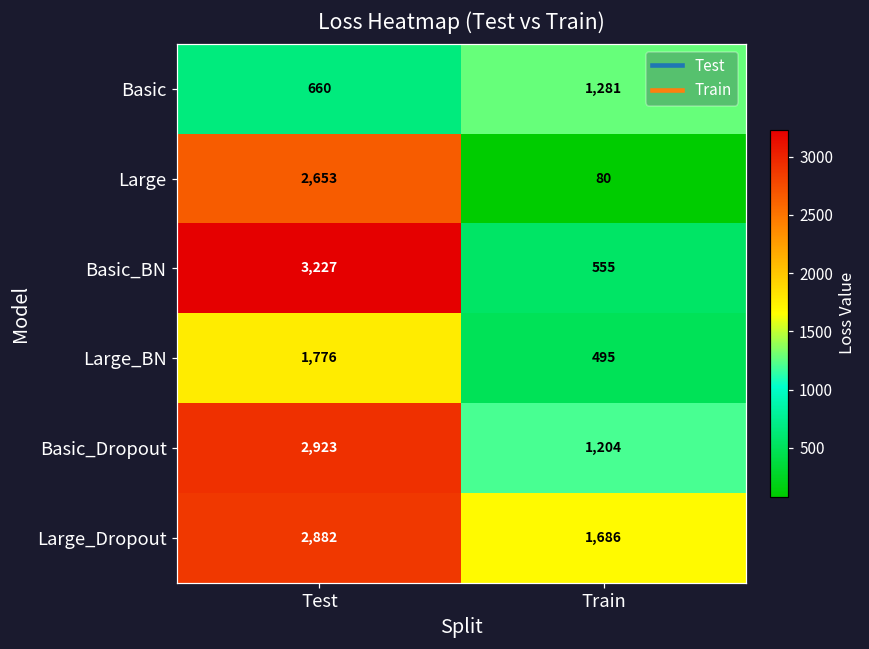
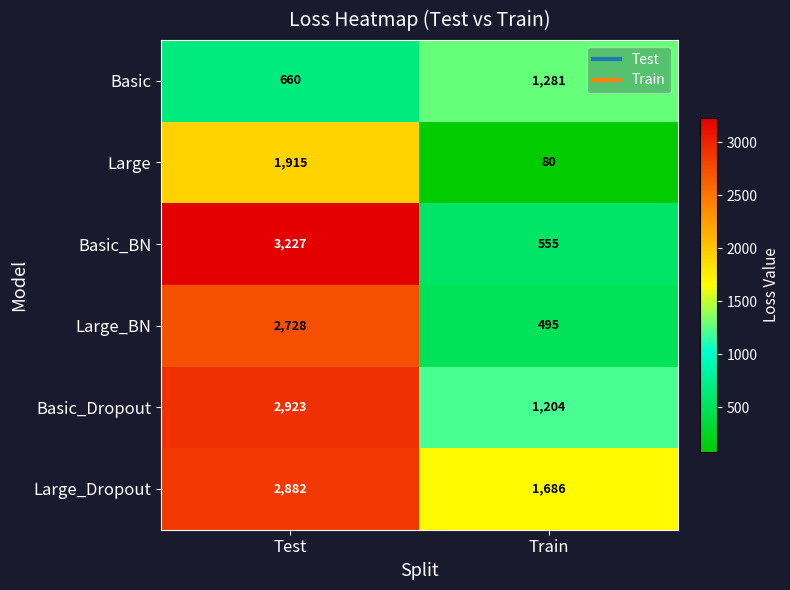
  {
    "Basic": {
      "Test": "660",
      "Train": "1,281"
    },
    "Large": {
-     "Test": "2,653",
+     "Test": "1,915",
      "Train": "80"
    },
    "Basic_BN": {
      "Test": "3,227",
      "Train": "555"
    },
    "Large_BN": {
-     "Test": "1,776",
+     "Test": "2,728",
      "Train": "495"
    },
    "Basic_Dropout": {
      "Test": "2,923",
      "Train": "1,204"
    },
    "Large_Dropout": {
      "Test": "2,882",
      "Train": "1,686"
    }
  }
